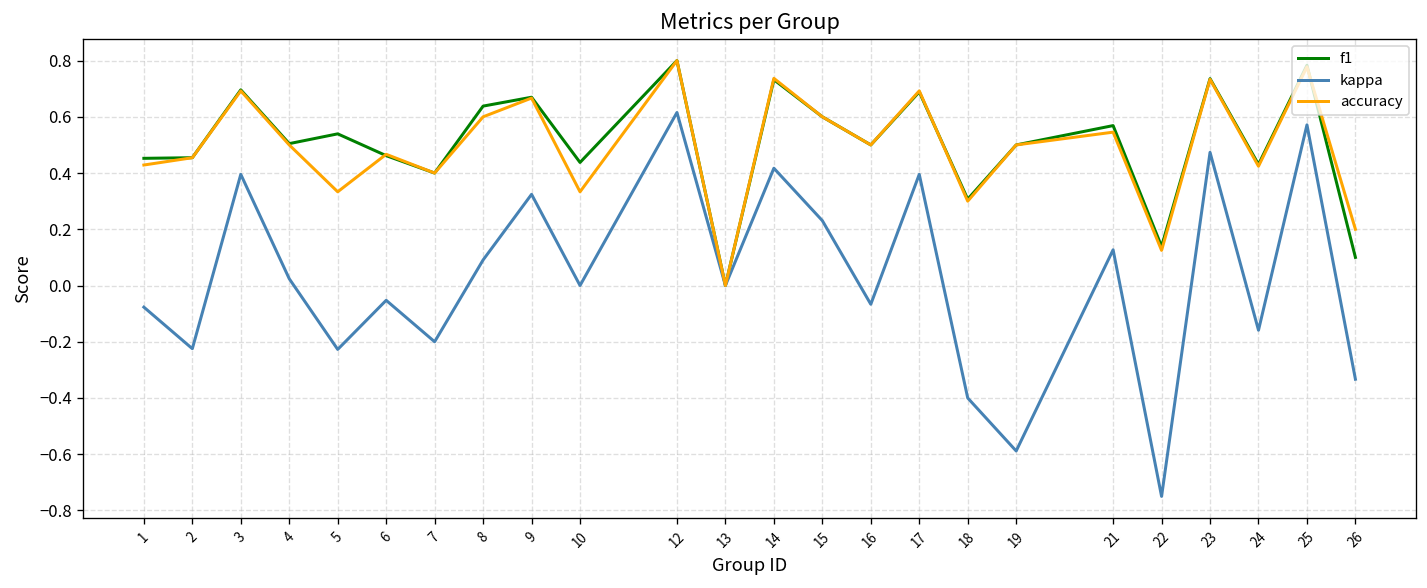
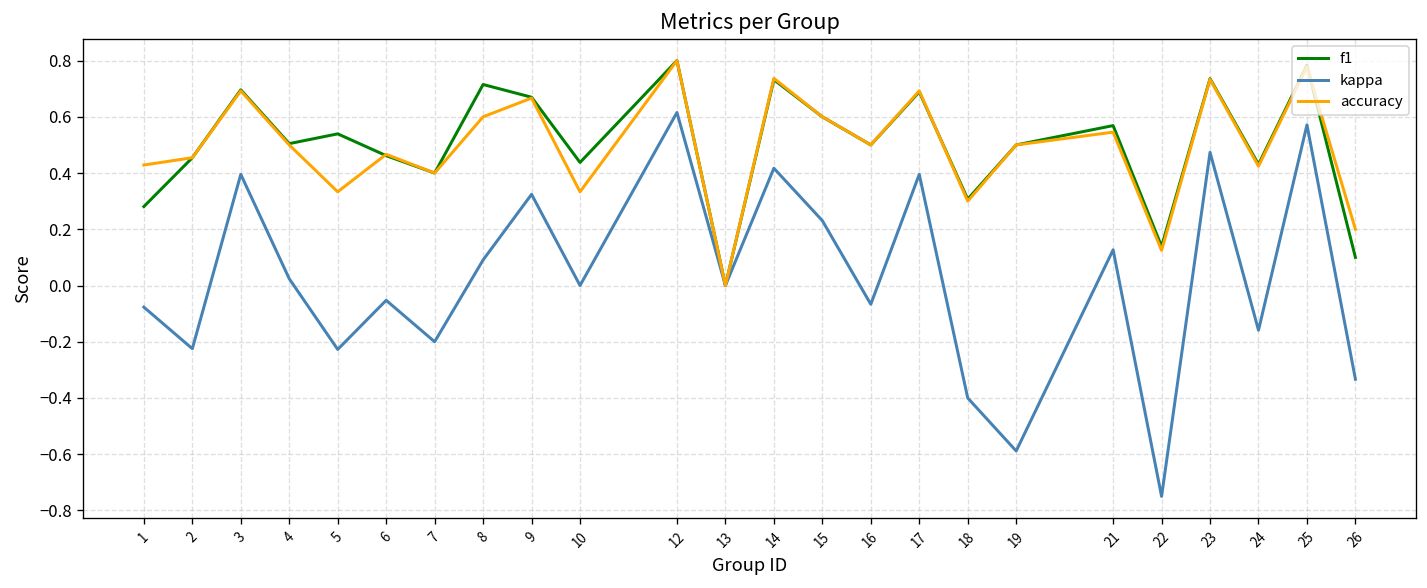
  {
    "f1": {
-     "1": 0.45,
+     "1": 0.28,
      "5": 0.54,
-     "8": 0.64,
+     "8": 0.71,
      "10": 0.44,
      "21": 0.57,
      "22": 0.14,
      "26": 0.10
    },
    "kappa": {
      "1": -0.08,
      "2": -0.22,
      "3": 0.40,
      "4": 0.02,
      "5": -0.23,
      "6": -0.05,
      "7": -0.20,
      "8": 0.09,
      "9": 0.32,
      "10": 0.00,
      "12": 0.62,
      "14": 0.42,
      "15": 0.23,
      "16": -0.07,
      "17": 0.40,
      "18": -0.40,
      "19": -0.59,
      "21": 0.13,
      "22": -0.75,
      "23": 0.47,
      "24": -0.16,
      "25": 0.57,
      "26": -0.33
    },
    "accuracy": {
      "1": 0.43,
      "5": 0.33,
      "8": 0.60,
      "10": 0.33,
      "21": 0.55,
      "22": 0.13,
      "26": 0.20
    }
  }
